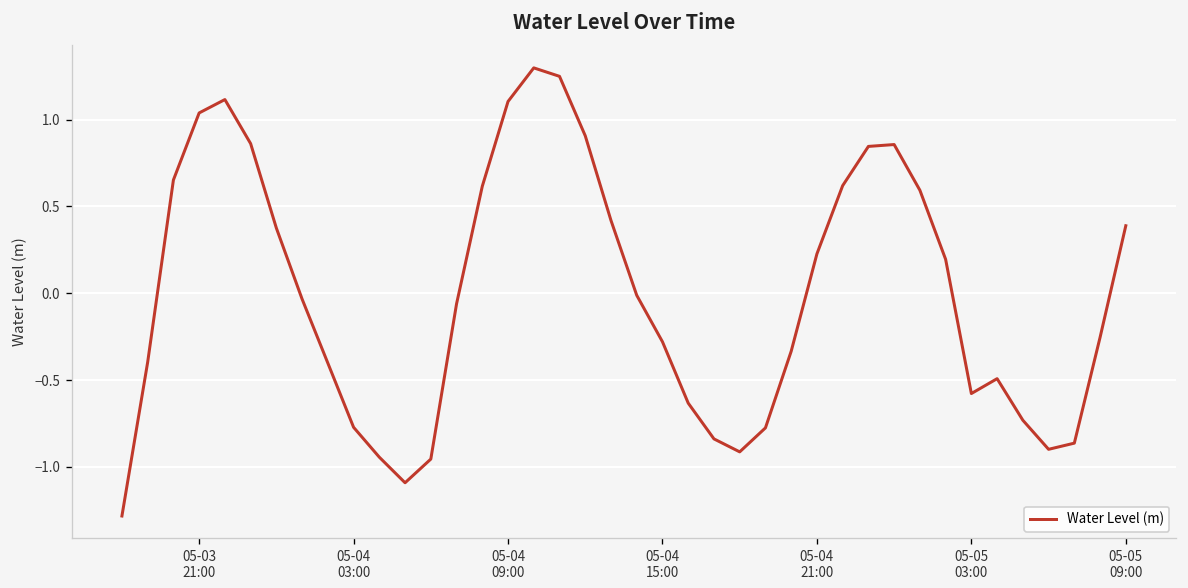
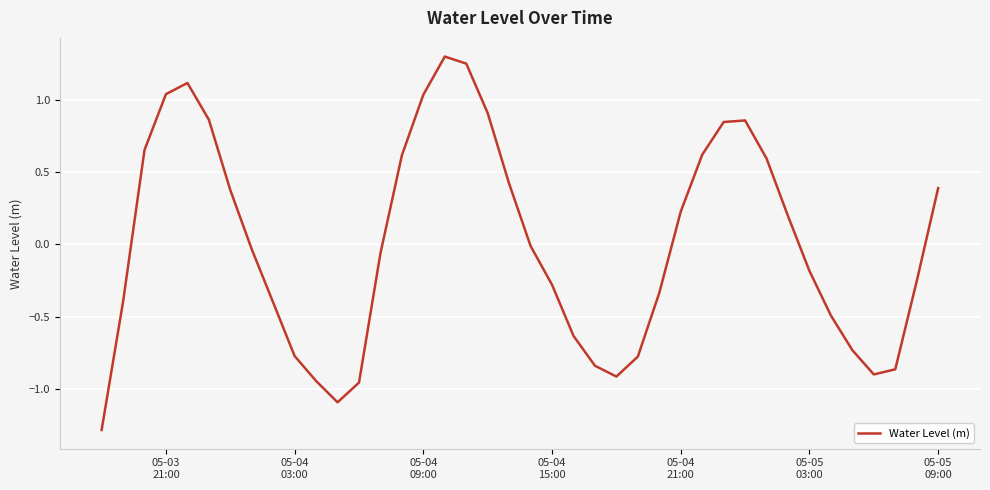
  {
    "05-03 21:00": 1.04,
    "05-04 03:00": -0.77,
-   "05-04 09:00": 1.10,
+   "05-04 09:00": 1.03,
    "05-04 15:00": -0.28,
    "05-04 21:00": 0.23,
-   "05-05 03:00": -0.58,
+   "05-05 03:00": -0.18,
    "05-05 09:00": 0.39
  }
